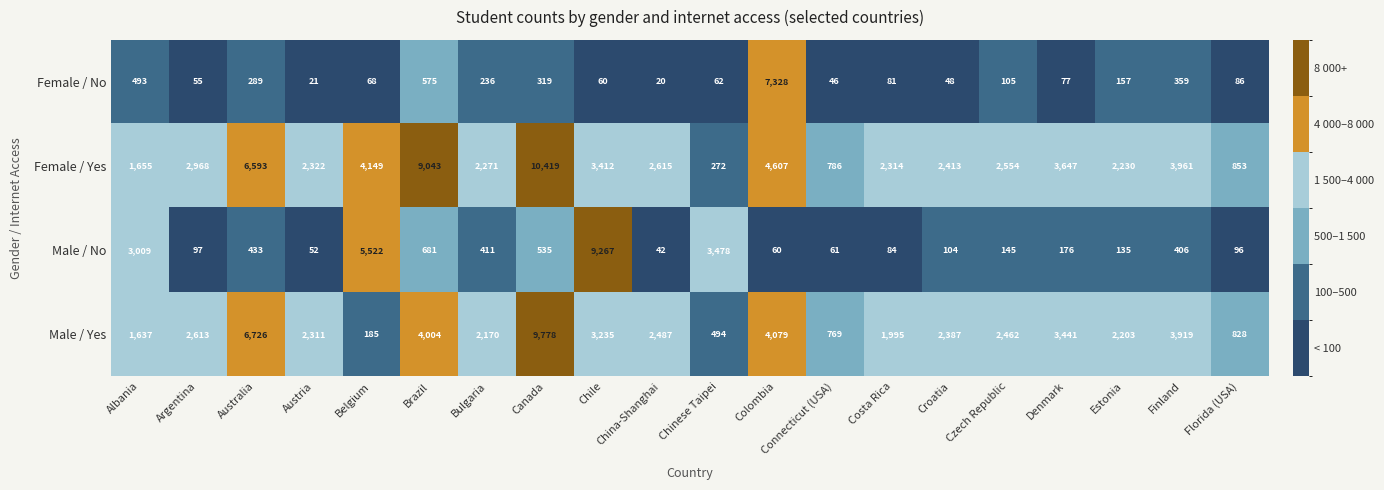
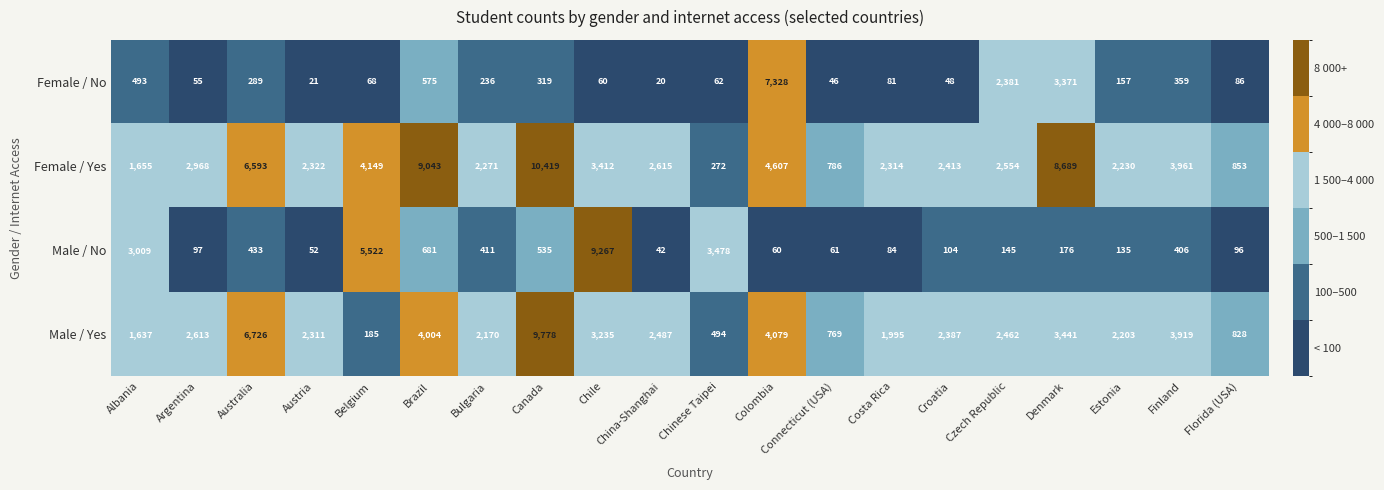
  {
    "Female / No": {
      "Albania": "493",
      "Argentina": "55",
      "Australia": "289",
      "Austria": "21",
      "Belgium": "68",
      "Brazil": "575",
      "Bulgaria": "236",
      "Canada": "319",
      "Chile": "60",
      "China-Shanghai": "20",
      "Chinese Taipei": "62",
      "Colombia": "7,328",
      "Connecticut (USA)": "46",
      "Costa Rica": "81",
      "Croatia": "48",
-     "Czech Republic": "105",
-     "Denmark": "77",
+     "Czech Republic": "2,381",
+     "Denmark": "3,371",
      "Estonia": "157",
      "Finland": "359",
      "Florida (USA)": "86"
    },
    "Female / Yes": {
      "Albania": "1,655",
      "Argentina": "2,968",
      "Australia": "6,593",
      "Austria": "2,322",
      "Belgium": "4,149",
      "Brazil": "9,043",
      "Bulgaria": "2,271",
      "Canada": "10,419",
      "Chile": "3,412",
      "China-Shanghai": "2,615",
      "Chinese Taipei": "272",
      "Colombia": "4,607",
      "Connecticut (USA)": "786",
      "Costa Rica": "2,314",
      "Croatia": "2,413",
      "Czech Republic": "2,554",
-     "Denmark": "3,647",
+     "Denmark": "8,689",
      "Estonia": "2,230",
      "Finland": "3,961",
      "Florida (USA)": "853"
    },
    "Male / No": {
      "Albania": "3,009",
      "Argentina": "97",
      "Australia": "433",
      "Austria": "52",
      "Belgium": "5,522",
      "Brazil": "681",
      "Bulgaria": "411",
      "Canada": "535",
      "Chile": "9,267",
      "China-Shanghai": "42",
      "Chinese Taipei": "3,478",
      "Colombia": "60",
      "Connecticut (USA)": "61",
      "Costa Rica": "84",
      "Croatia": "104",
      "Czech Republic": "145",
      "Denmark": "176",
      "Estonia": "135",
      "Finland": "406",
      "Florida (USA)": "96"
    },
    "Male / Yes": {
      "Albania": "1,637",
      "Argentina": "2,613",
      "Australia": "6,726",
      "Austria": "2,311",
      "Belgium": "185",
      "Brazil": "4,004",
      "Bulgaria": "2,170",
      "Canada": "9,778",
      "Chile": "3,235",
      "China-Shanghai": "2,487",
      "Chinese Taipei": "494",
      "Colombia": "4,079",
      "Connecticut (USA)": "769",
      "Costa Rica": "1,995",
      "Croatia": "2,387",
      "Czech Republic": "2,462",
      "Denmark": "3,441",
      "Estonia": "2,203",
      "Finland": "3,919",
      "Florida (USA)": "828"
    }
  }
